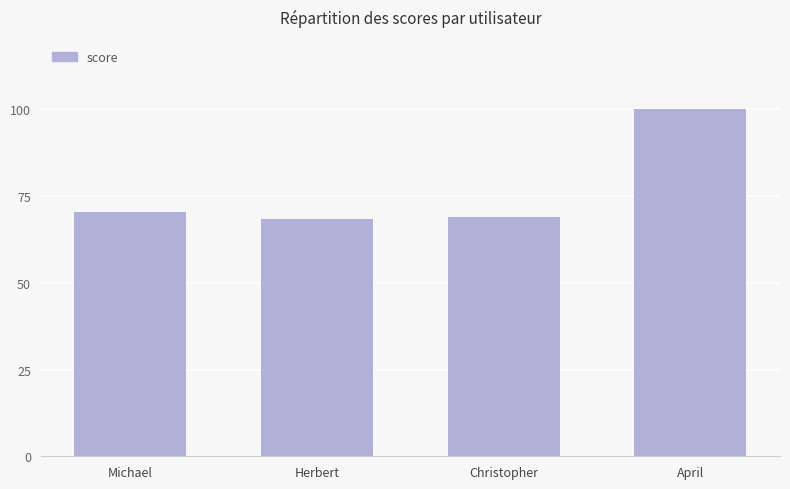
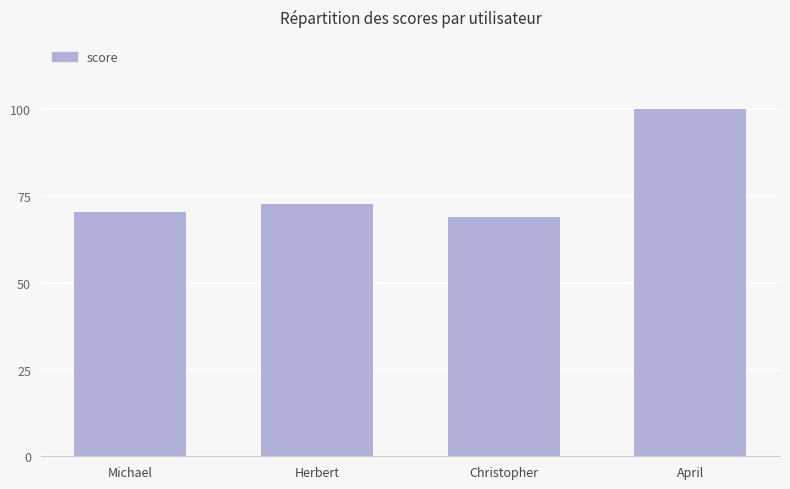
  {
    "Michael": 70,
-   "Herbert": 68,
+   "Herbert": 73,
    "Christopher": 69,
    "April": 100
  }
